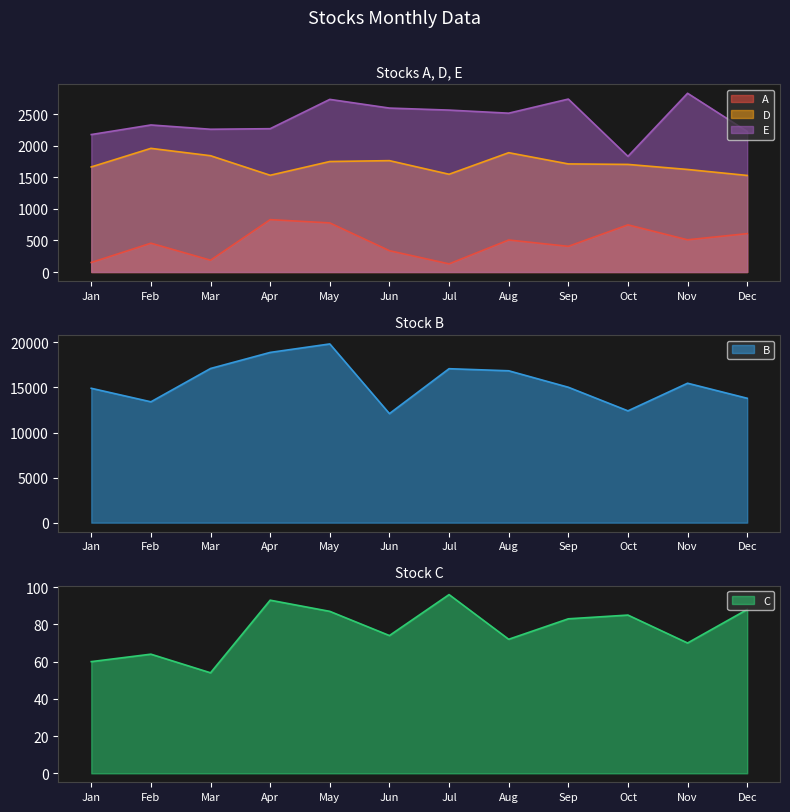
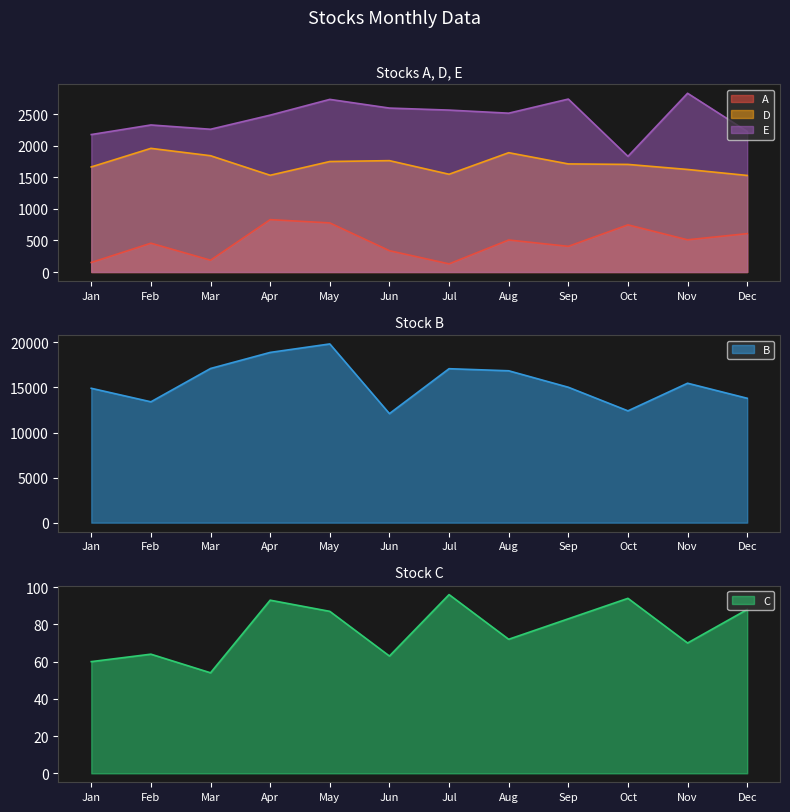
  {
    "Stocks A, D, E": {
      "A": {
        "Jan": 200,
        "Feb": 500,
        "Mar": 200,
        "Apr": 800,
        "May": 800,
        "Jun": 300,
        "Jul": 100,
        "Aug": 500,
        "Sep": 400,
        "Oct": 700,
        "Nov": 500,
        "Dec": 600
      },
      "D": {
        "Jan": 1700,
        "Feb": 2000,
        "Mar": 1800,
        "Apr": 1500,
        "May": 1800,
        "Jun": 1800,
        "Jul": 1600,
        "Aug": 1900,
        "Sep": 1700,
        "Oct": 1700,
        "Nov": 1600,
        "Dec": 1500
      },
      "E": {
        "Jan": 2200,
        "Feb": 2300,
        "Mar": 2300,
-       "Apr": 2300,
+       "Apr": 2500,
        "May": 2700,
        "Jun": 2600,
        "Jul": 2600,
        "Aug": 2500,
        "Sep": 2700,
        "Oct": 1800,
        "Nov": 2800
      }
    },
    "Stock B": {
      "Jan": 15000,
      "Feb": 13000,
      "Mar": 17000,
      "Apr": 19000,
      "May": 20000,
      "Jun": 12000,
      "Jul": 17000,
      "Aug": 17000,
      "Sep": 15000,
      "Oct": 12000,
      "Nov": 15000,
      "Dec": 14000
    },
    "Stock C": {
      "Jan": 60,
      "Feb": 64,
      "Mar": 54,
      "Apr": 93,
      "May": 87,
-     "Jun": 74,
+     "Jun": 63,
      "Jul": 96,
      "Aug": 72,
      "Sep": 83,
-     "Oct": 85,
+     "Oct": 94,
      "Nov": 70
    }
  }
